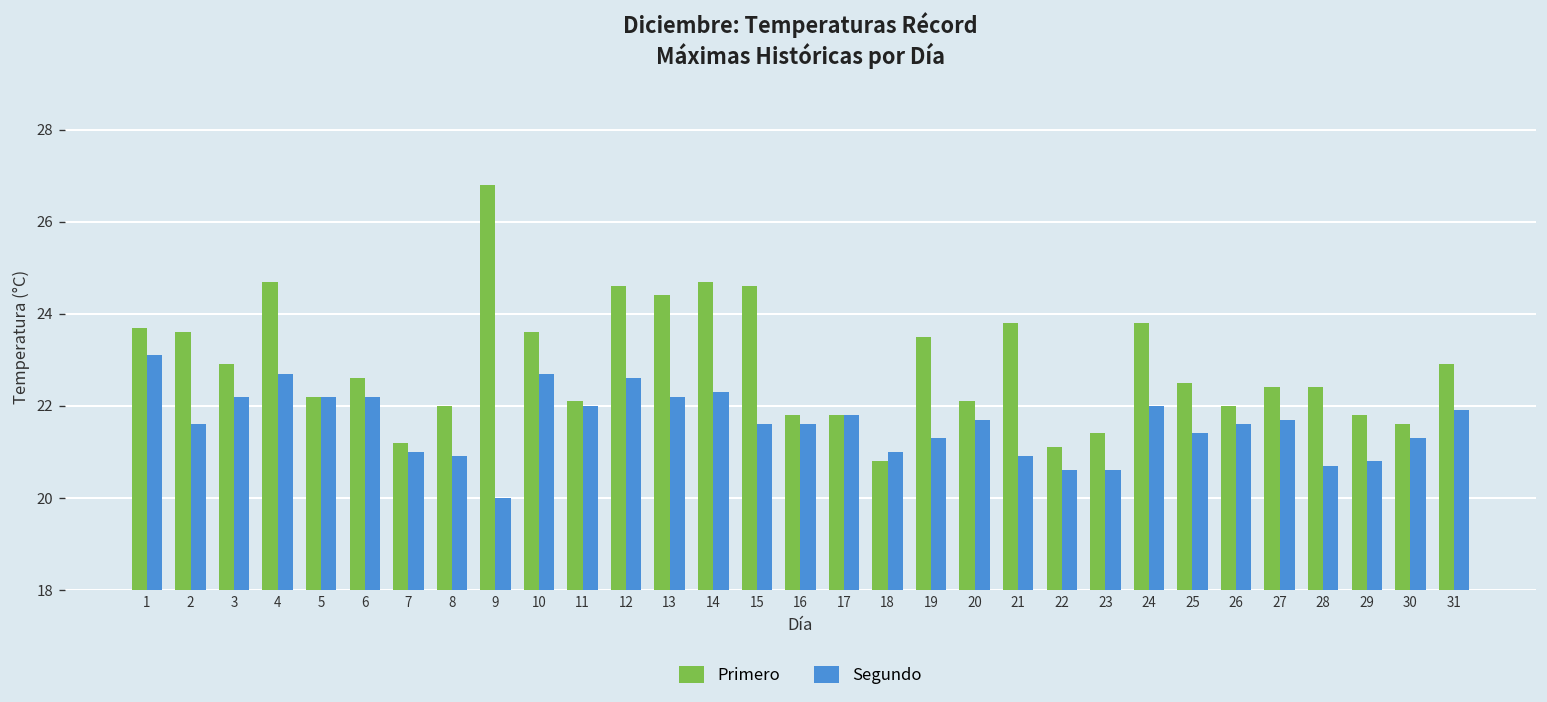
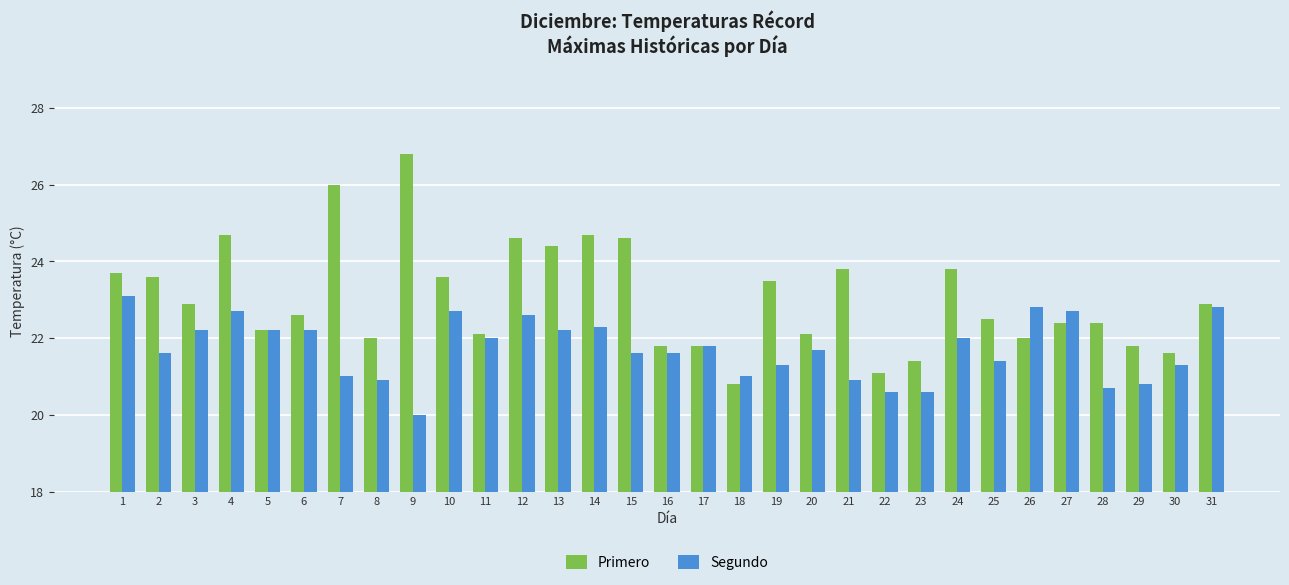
  {
    "Primero": {
      "1": 23.7,
      "2": 23.6,
      "3": 22.9,
      "4": 24.7,
      "5": 22.2,
      "6": 22.6,
-     "7": 21.2,
+     "7": 26.0,
      "8": 22.0,
      "9": 26.8,
      "10": 23.6,
      "11": 22.1,
      "12": 24.6,
      "13": 24.4,
      "14": 24.7,
      "15": 24.6,
      "16": 21.8,
      "17": 21.8,
      "18": 20.8,
      "19": 23.5,
      "20": 22.1,
      "21": 23.8,
      "22": 21.1,
      "23": 21.4,
      "24": 23.8,
      "25": 22.5,
      "26": 22.0,
      "27": 22.4,
      "28": 22.4,
      "29": 21.8,
      "30": 21.6,
      "31": 22.9
    },
    "Segundo": {
      "1": 23.1,
      "2": 21.6,
      "3": 22.2,
      "4": 22.7,
      "5": 22.2,
      "6": 22.2,
      "7": 21.0,
      "8": 20.9,
      "9": 20.0,
      "10": 22.7,
      "11": 22.0,
      "12": 22.6,
      "13": 22.2,
      "14": 22.3,
      "15": 21.6,
      "16": 21.6,
      "17": 21.8,
      "18": 21.0,
      "19": 21.3,
      "20": 21.7,
      "21": 20.9,
      "22": 20.6,
      "23": 20.6,
      "24": 22.0,
      "25": 21.4,
-     "26": 21.6,
-     "27": 21.7,
+     "26": 22.8,
+     "27": 22.7,
      "28": 20.7,
      "29": 20.8,
      "30": 21.3,
-     "31": 21.9
+     "31": 22.8
    }
  }
